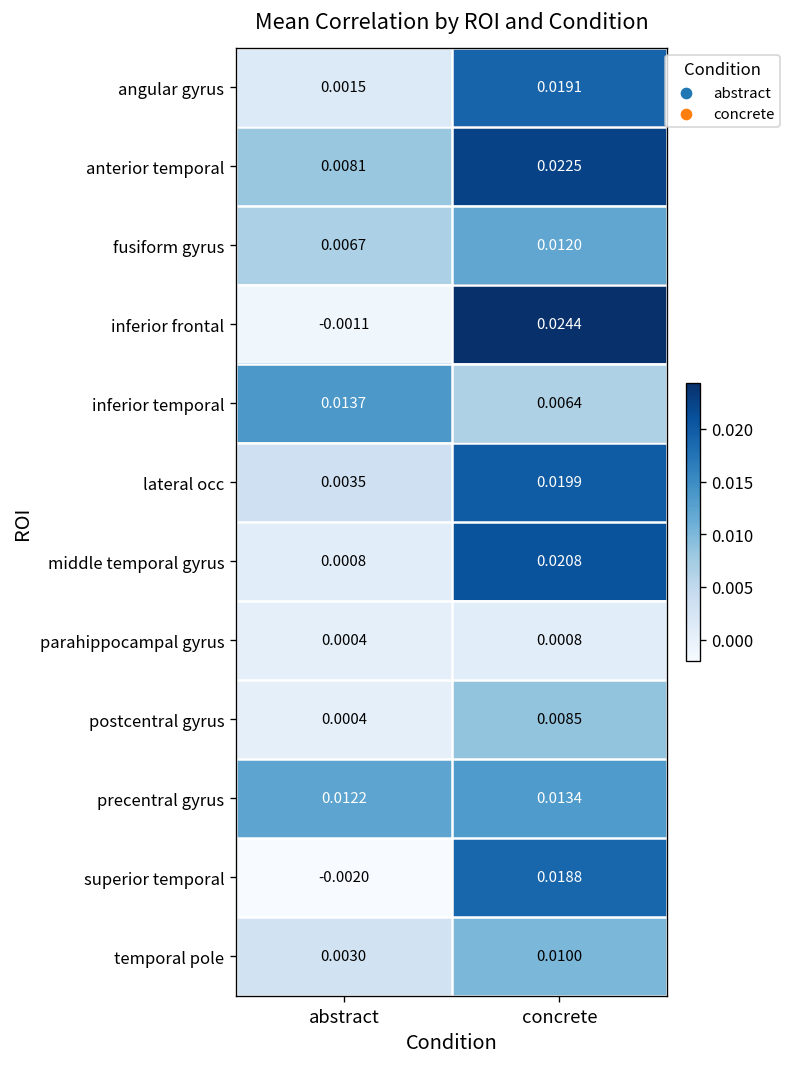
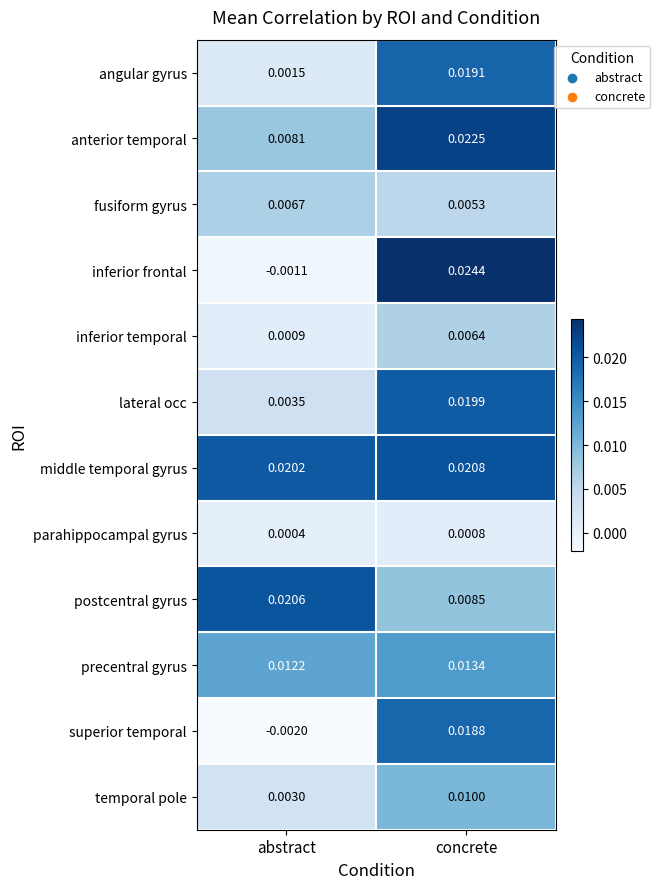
  {
    "angular gyrus": {
      "abstract": 0.0015,
      "concrete": 0.0191
    },
    "anterior temporal": {
      "abstract": 0.0081,
      "concrete": 0.0225
    },
    "fusiform gyrus": {
      "abstract": 0.0067,
-     "concrete": 0.0120
+     "concrete": 0.0053
    },
    "inferior frontal": {
      "abstract": -0.0011,
      "concrete": 0.0244
    },
    "inferior temporal": {
-     "abstract": 0.0137,
+     "abstract": 0.0009,
      "concrete": 0.0064
    },
    "lateral occ": {
      "abstract": 0.0035,
      "concrete": 0.0199
    },
    "middle temporal gyrus": {
-     "abstract": 0.0008,
+     "abstract": 0.0202,
      "concrete": 0.0208
    },
    "parahippocampal gyrus": {
      "abstract": 0.0004,
      "concrete": 0.0008
    },
    "postcentral gyrus": {
-     "abstract": 0.0004,
+     "abstract": 0.0206,
      "concrete": 0.0085
    },
    "precentral gyrus": {
      "abstract": 0.0122,
      "concrete": 0.0134
    },
    "superior temporal": {
      "abstract": -0.0020,
      "concrete": 0.0188
    },
    "temporal pole": {
      "abstract": 0.0030,
      "concrete": 0.0100
    }
  }
